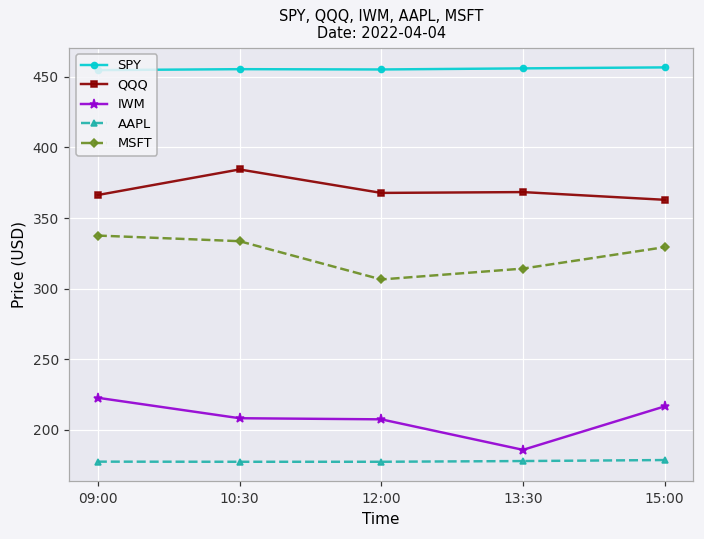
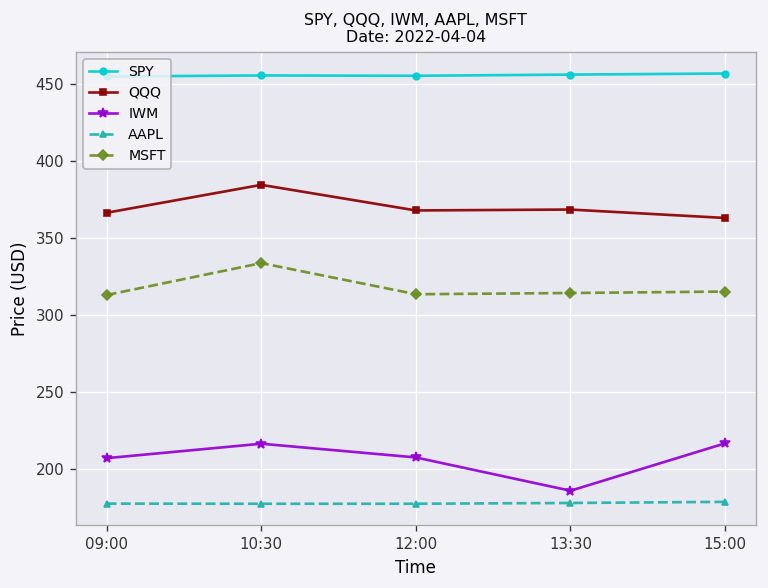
  {
    "QQQ": {
      "09:00": 366,
      "10:30": 384,
      "12:00": 368,
      "13:30": 368,
      "15:00": 363
    },
    "IWM": {
-     "09:00": 223,
-     "10:30": 208,
+     "09:00": 207,
+     "10:30": 216,
      "12:00": 207,
      "13:30": 186,
      "15:00": 216
    },
    "MSFT": {
-     "09:00": 338,
+     "09:00": 313,
      "10:30": 334,
-     "12:00": 306,
+     "12:00": 313,
      "13:30": 314,
-     "15:00": 329
+     "15:00": 315
    }
  }
